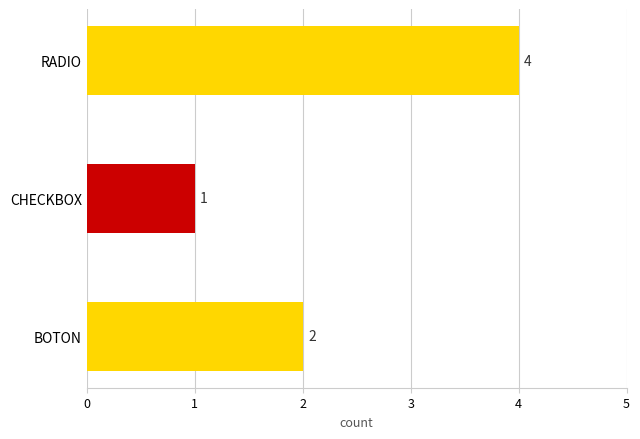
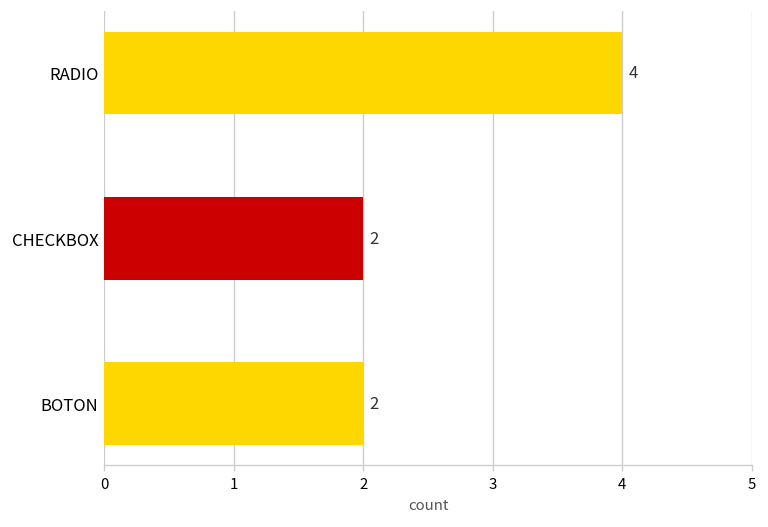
  {
    "RADIO": 4,
-   "CHECKBOX": 1,
+   "CHECKBOX": 2,
    "BOTON": 2
  }
